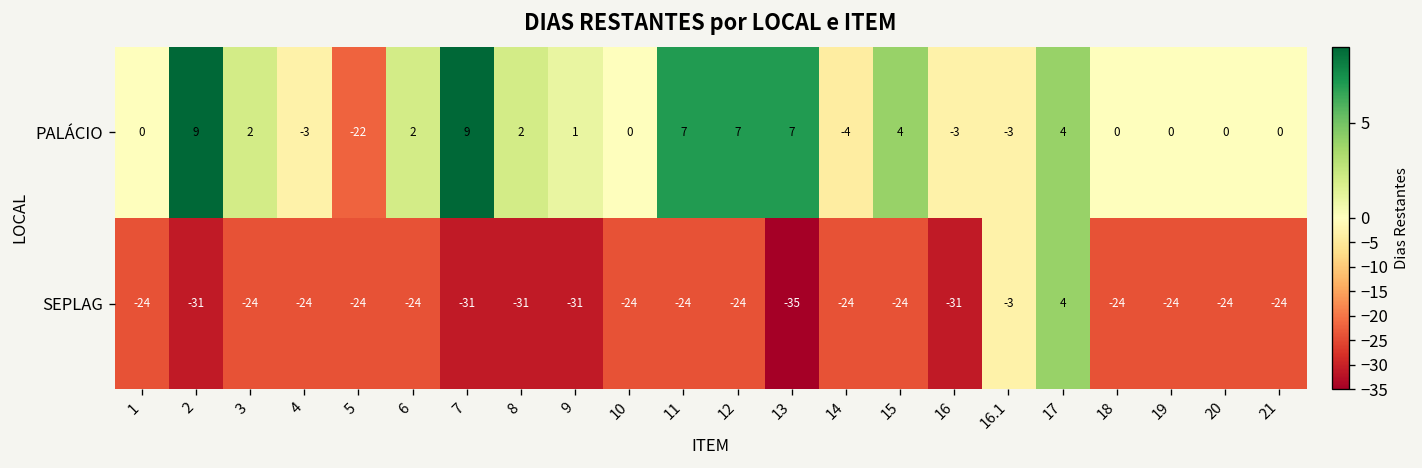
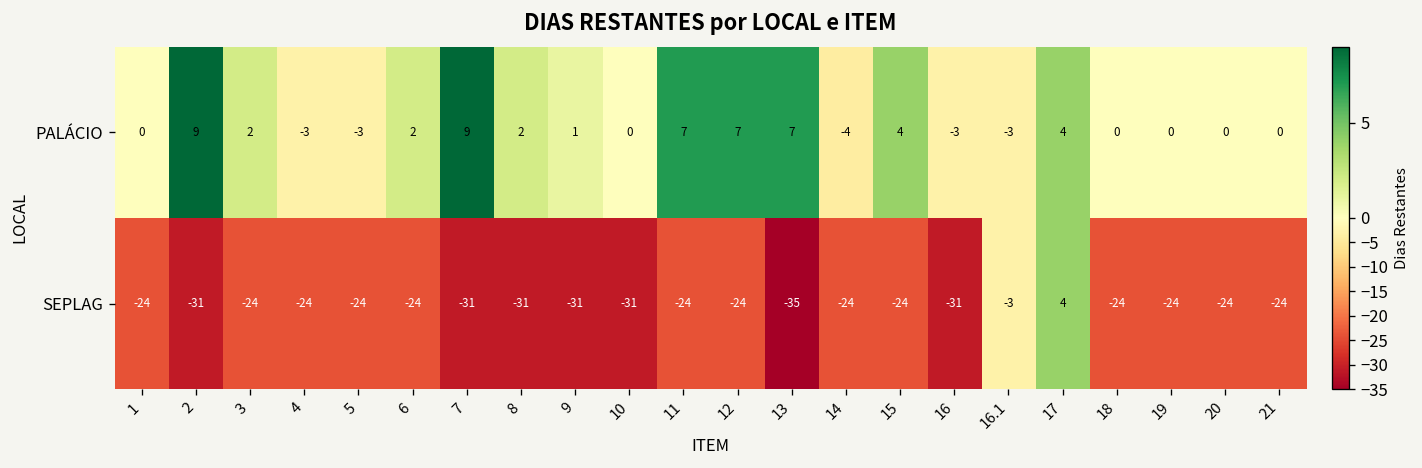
  {
    "PALÁCIO": {
      "1": 0,
      "2": 9,
      "3": 2,
      "4": -3,
-     "5": -22,
+     "5": -3,
      "6": 2,
      "7": 9,
      "8": 2,
      "9": 1,
      "10": 0,
      "11": 7,
      "12": 7,
      "13": 7,
      "14": -4,
      "15": 4,
      "16": -3,
      "16.1": -3,
      "17": 4,
      "18": 0,
      "19": 0,
      "20": 0,
      "21": 0
    },
    "SEPLAG": {
      "1": -24,
      "2": -31,
      "3": -24,
      "4": -24,
      "5": -24,
      "6": -24,
      "7": -31,
      "8": -31,
      "9": -31,
-     "10": -24,
+     "10": -31,
      "11": -24,
      "12": -24,
      "13": -35,
      "14": -24,
      "15": -24,
      "16": -31,
      "16.1": -3,
      "17": 4,
      "18": -24,
      "19": -24,
      "20": -24,
      "21": -24
    }
  }
